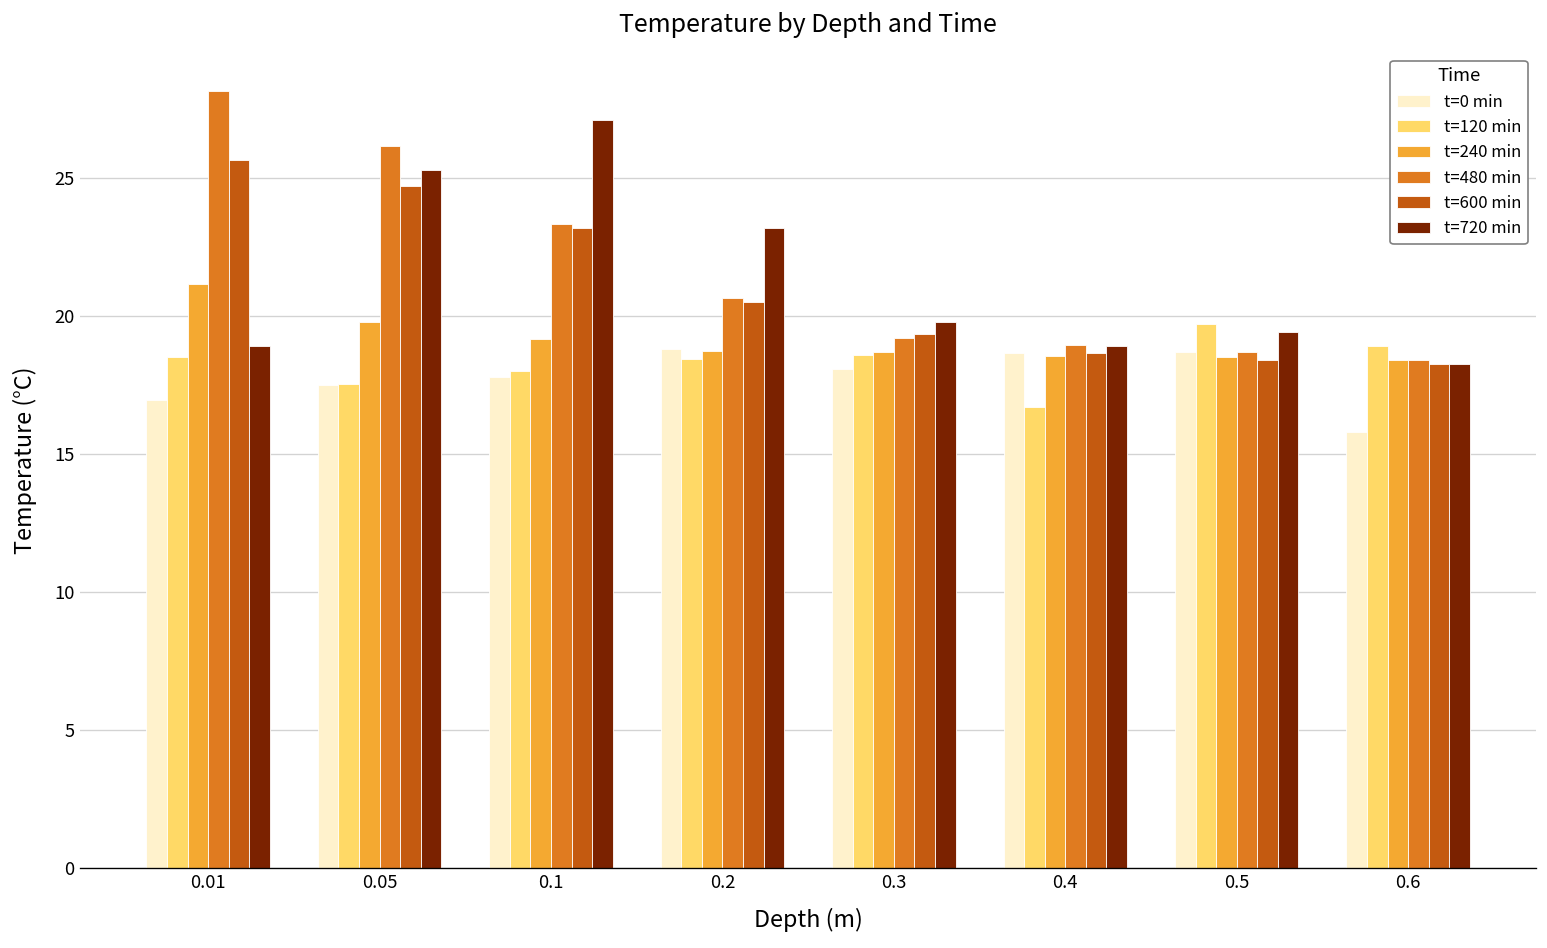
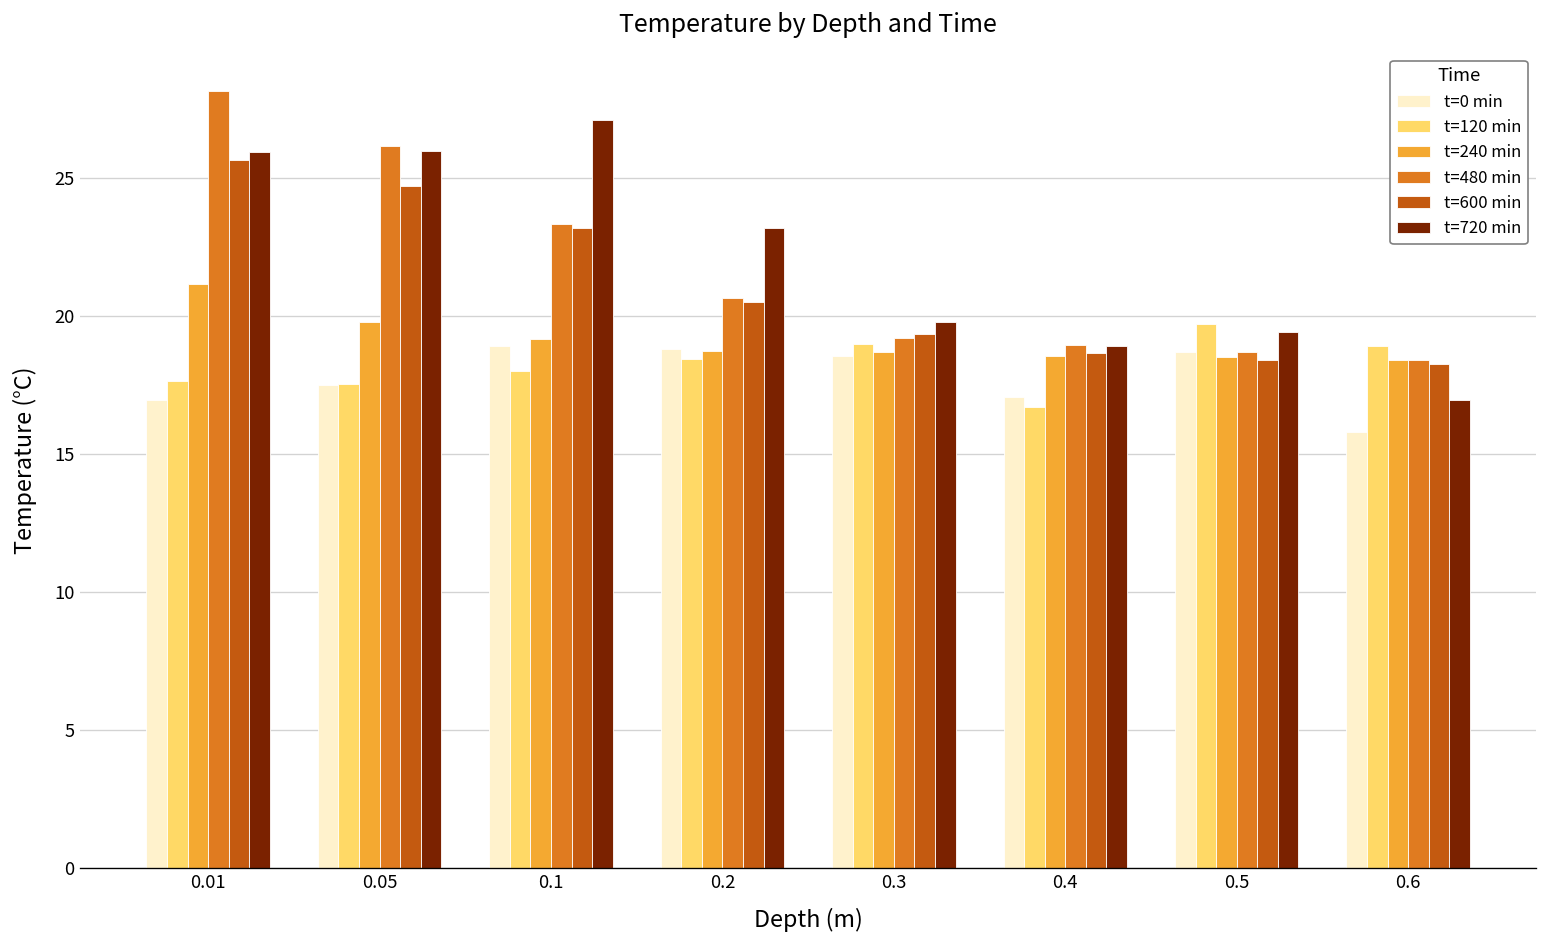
  {
    "t=0 min": {
      "0.01": 17.0,
      "0.05": 17.5,
-     "0.1": 17.8,
+     "0.1": 18.9,
      "0.2": 18.8,
-     "0.3": 18.1,
-     "0.4": 18.7,
+     "0.3": 18.6,
+     "0.4": 17.1,
      "0.5": 18.7,
      "0.6": 15.8
    },
    "t=120 min": {
-     "0.01": 18.5,
+     "0.01": 17.7,
      "0.05": 17.6,
      "0.1": 18.0,
      "0.2": 18.5,
-     "0.3": 18.6,
+     "0.3": 19.0,
      "0.4": 16.7,
      "0.5": 19.7,
      "0.6": 18.9
    },
    "t=720 min": {
-     "0.01": 18.9,
-     "0.05": 25.3,
+     "0.01": 26.0,
+     "0.05": 26.0,
      "0.1": 27.1,
      "0.2": 23.2,
      "0.3": 19.8,
      "0.4": 18.9,
      "0.5": 19.4,
-     "0.6": 18.3
+     "0.6": 16.9
    }
  }
